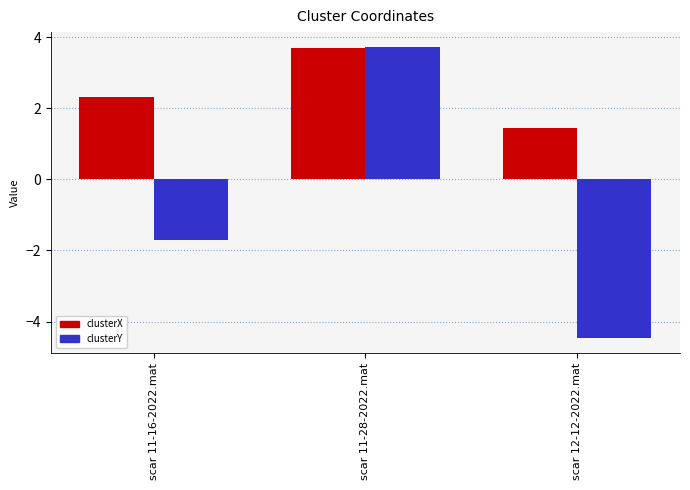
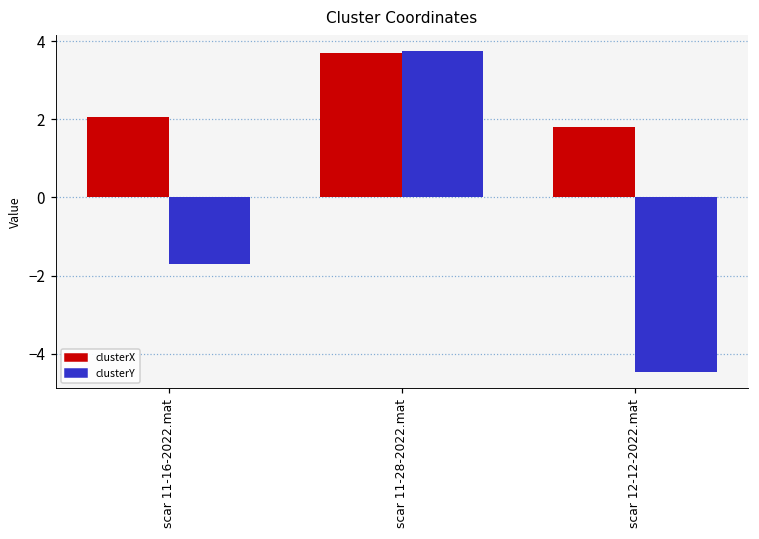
  {
    "clusterX": {
-     "scar 11-16-2022.mat": 2.3,
+     "scar 11-16-2022.mat": 2.0,
      "scar 11-28-2022.mat": 3.7,
-     "scar 12-12-2022.mat": 1.5
+     "scar 12-12-2022.mat": 1.8
    },
    "clusterY": {
      "scar 11-16-2022.mat": -1.7,
      "scar 11-28-2022.mat": 3.7,
      "scar 12-12-2022.mat": -4.5
    }
  }
